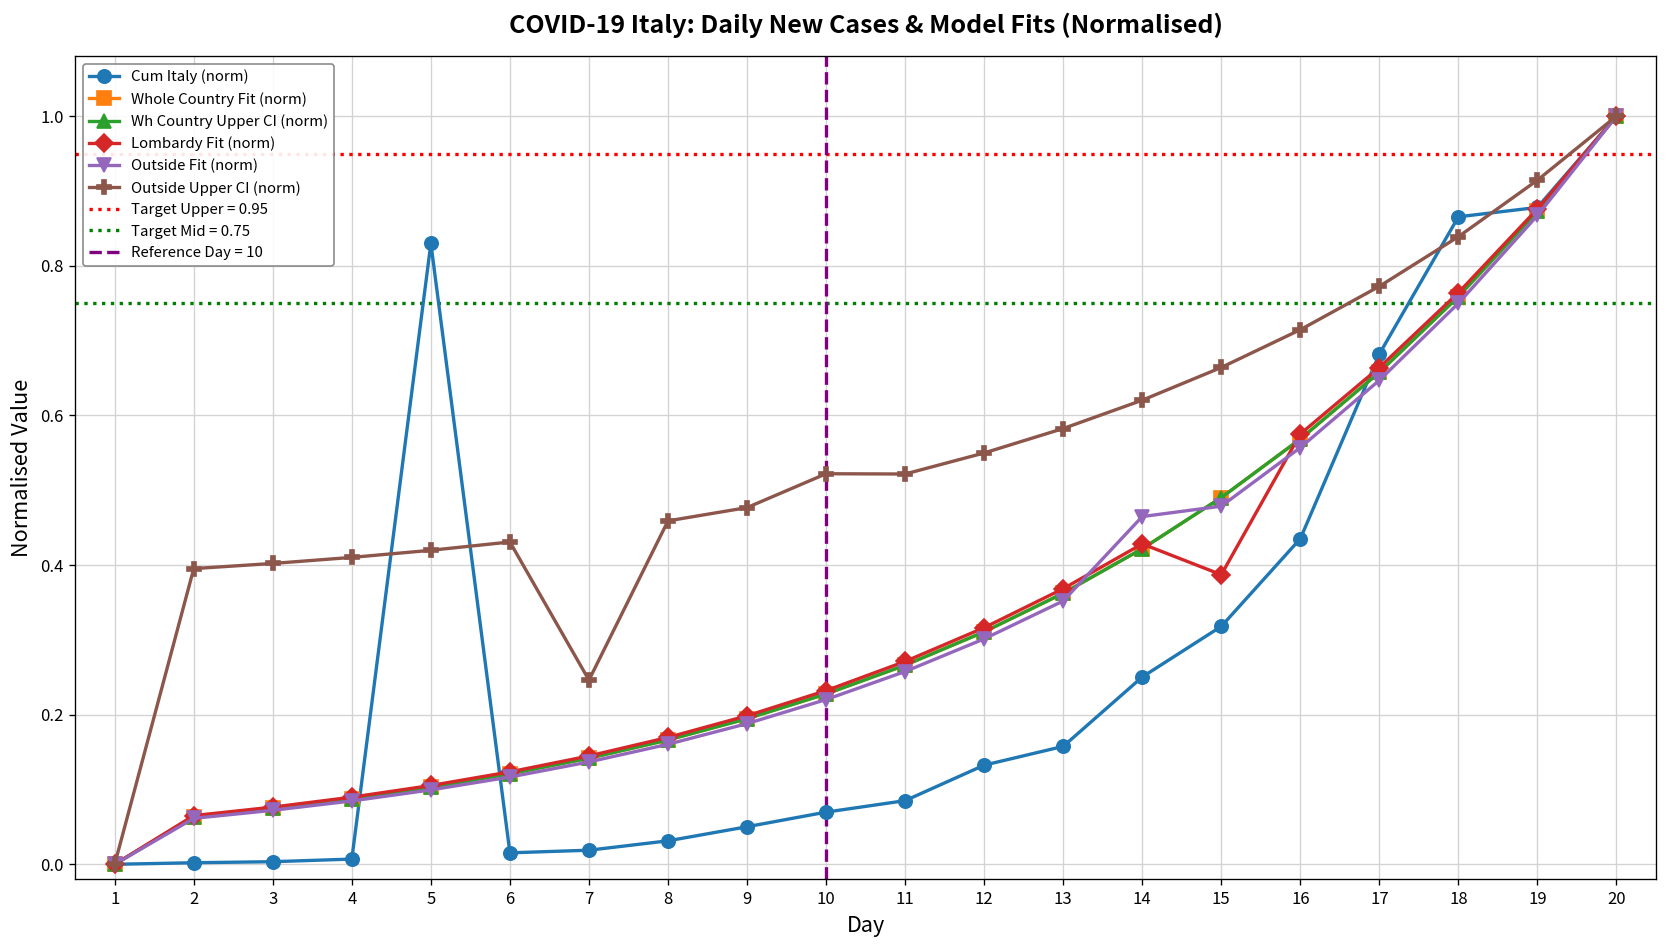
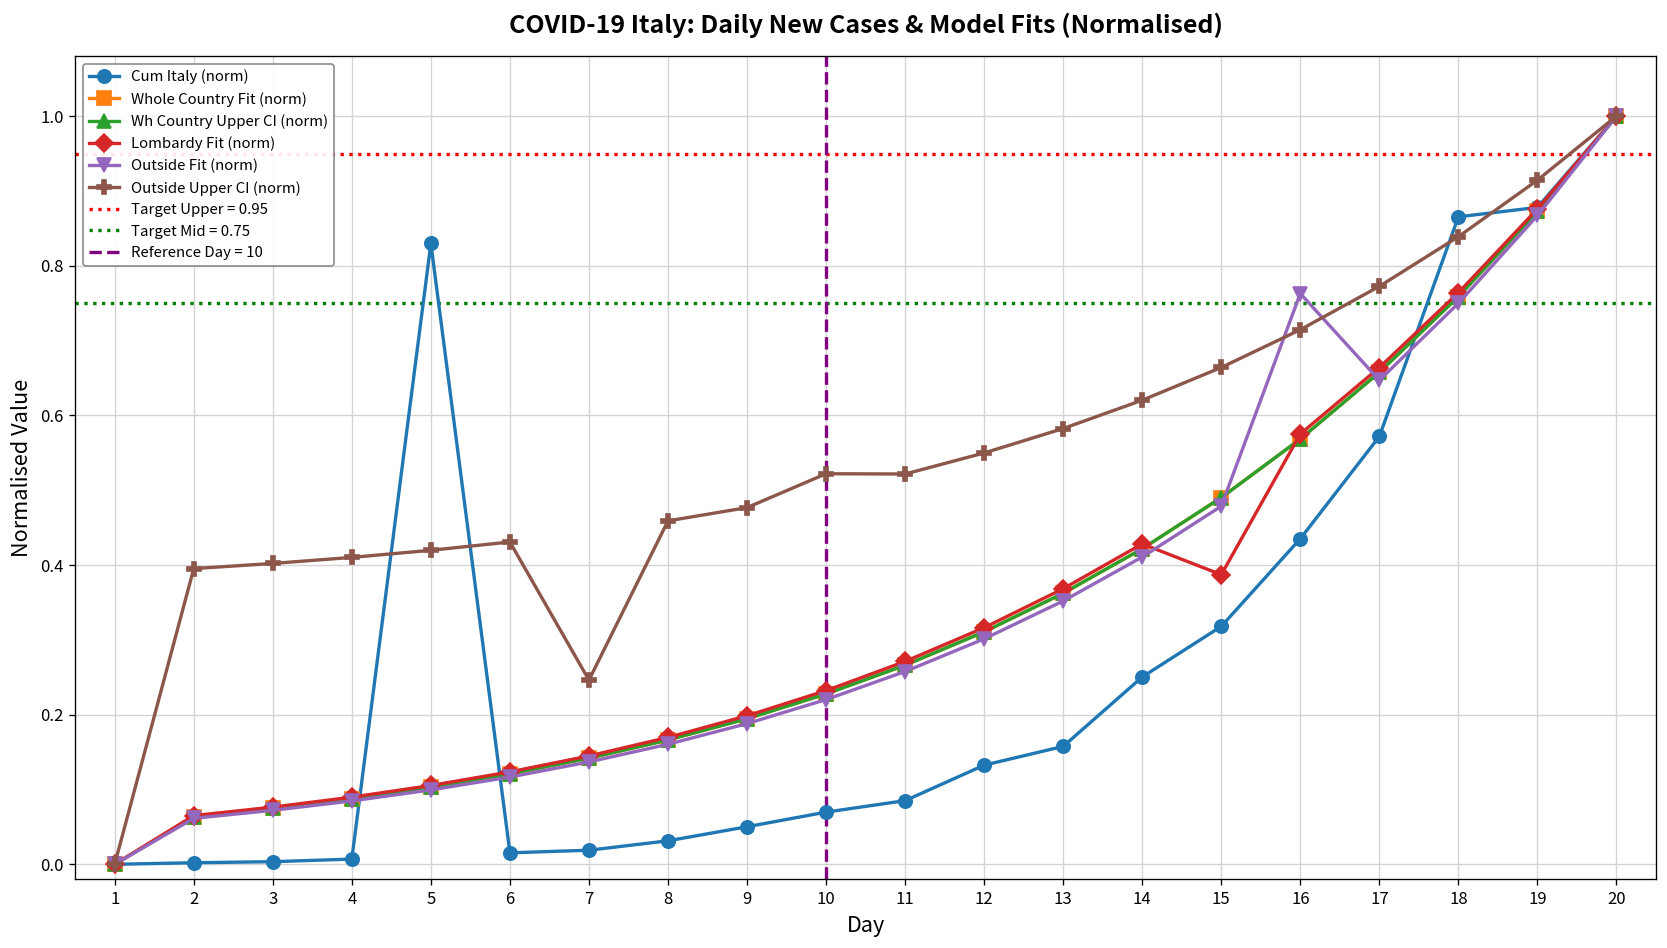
  {
    "Cum Italy (norm)": {
      "2": 0.00,
      "3": 0.00,
      "4": 0.01,
      "5": 0.83,
      "6": 0.02,
      "7": 0.02,
      "8": 0.03,
      "9": 0.05,
      "10": 0.07,
      "11": 0.09,
      "12": 0.13,
      "13": 0.16,
      "14": 0.25,
      "15": 0.32,
      "16": 0.44,
-     "17": 0.68,
+     "17": 0.57,
      "18": 0.87
    },
    "Wh Country Upper CI (norm)": {
      "10": 0.23,
      "11": 0.27,
      "12": 0.31,
      "13": 0.36,
      "14": 0.42,
      "15": 0.49,
      "16": 0.57,
      "17": 0.66,
      "18": 0.76
    },
    "Lombardy Fit (norm)": {
      "10": 0.23,
      "11": 0.27,
      "12": 0.32,
      "13": 0.37,
      "14": 0.43,
      "15": 0.39,
      "16": 0.58,
      "17": 0.66,
      "18": 0.76
    },
    "Outside Fit (norm)": {
      "6": 0.12,
      "7": 0.14,
      "8": 0.16,
      "9": 0.19,
      "10": 0.22,
      "11": 0.26,
      "12": 0.30,
      "13": 0.35,
-     "14": 0.46,
+     "14": 0.41,
      "15": 0.48,
-     "16": 0.56,
+     "16": 0.76,
      "17": 0.65,
      "18": 0.75,
      "19": 0.87
    },
    "Outside Upper CI (norm)": {
      "2": 0.40,
      "3": 0.40,
      "4": 0.41,
      "5": 0.42,
      "6": 0.43,
      "7": 0.25,
      "8": 0.46,
      "9": 0.48,
      "10": 0.52,
      "11": 0.52,
      "12": 0.55,
      "13": 0.58,
      "14": 0.62,
      "15": 0.66,
      "16": 0.71,
      "17": 0.77,
      "18": 0.84,
      "19": 0.91
    }
  }
